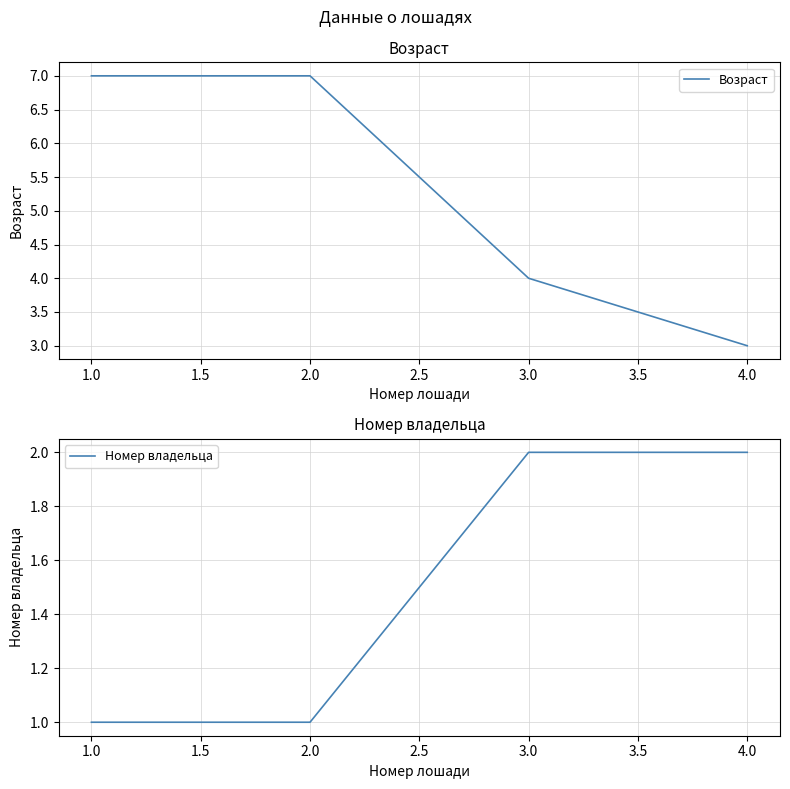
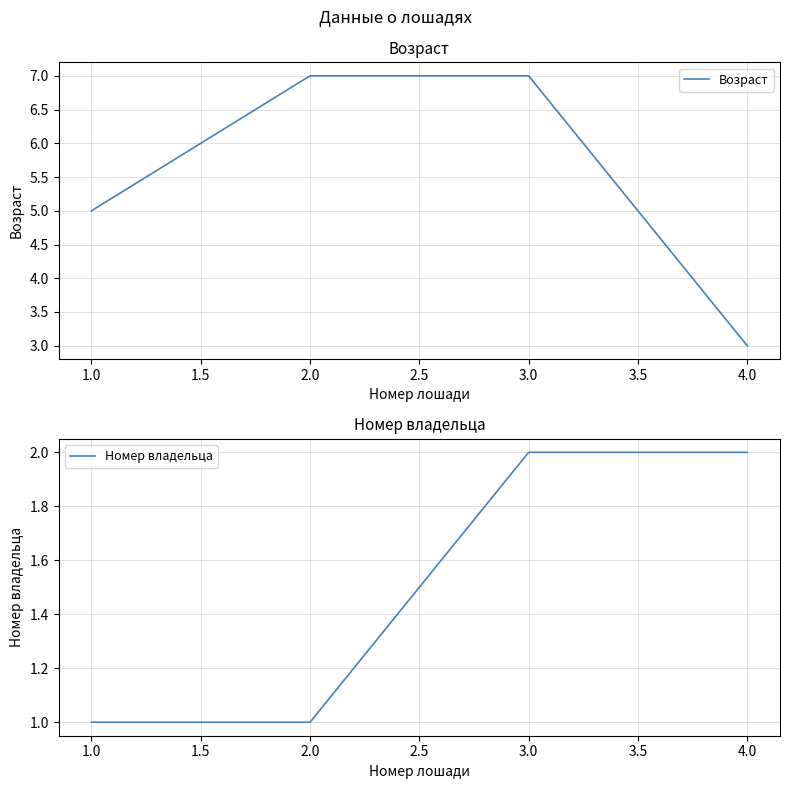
  {
    "Возраст": {
-     "1.0": 7,
+     "1.0": 5,
      "2.0": 7,
-     "3.0": 4,
+     "3.0": 7,
      "4.0": 3
    },
    "Номер владельца": {
      "1.0": 1.00,
      "2.0": 1.00,
      "3.0": 2.00,
      "4.0": 2.00
    }
  }
